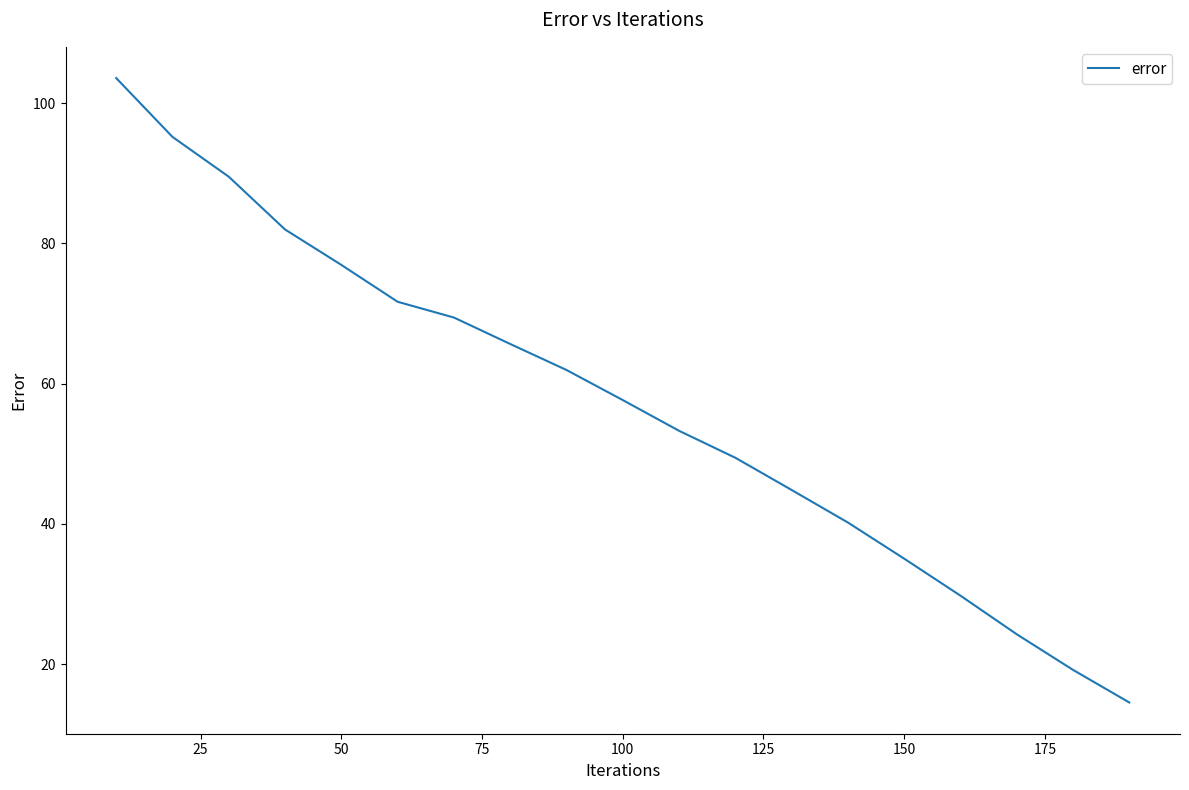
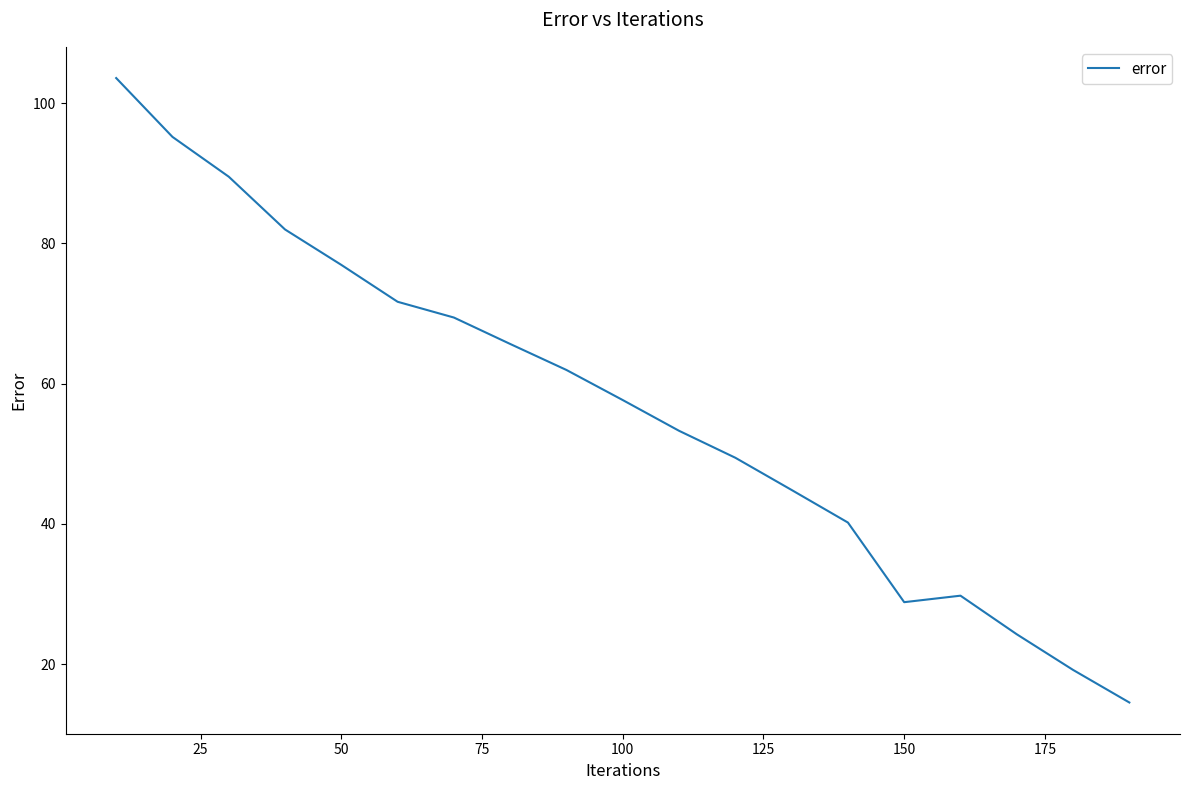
  {
    "50": 77,
    "100": 58,
-   "150": 35
+   "150": 29
  }
